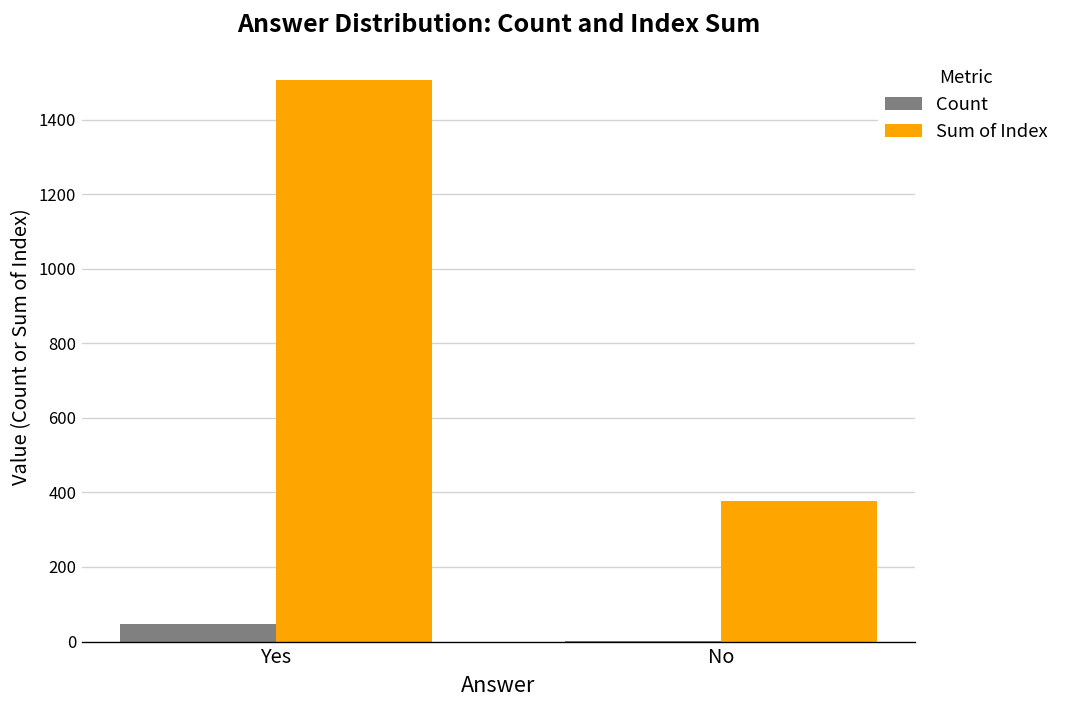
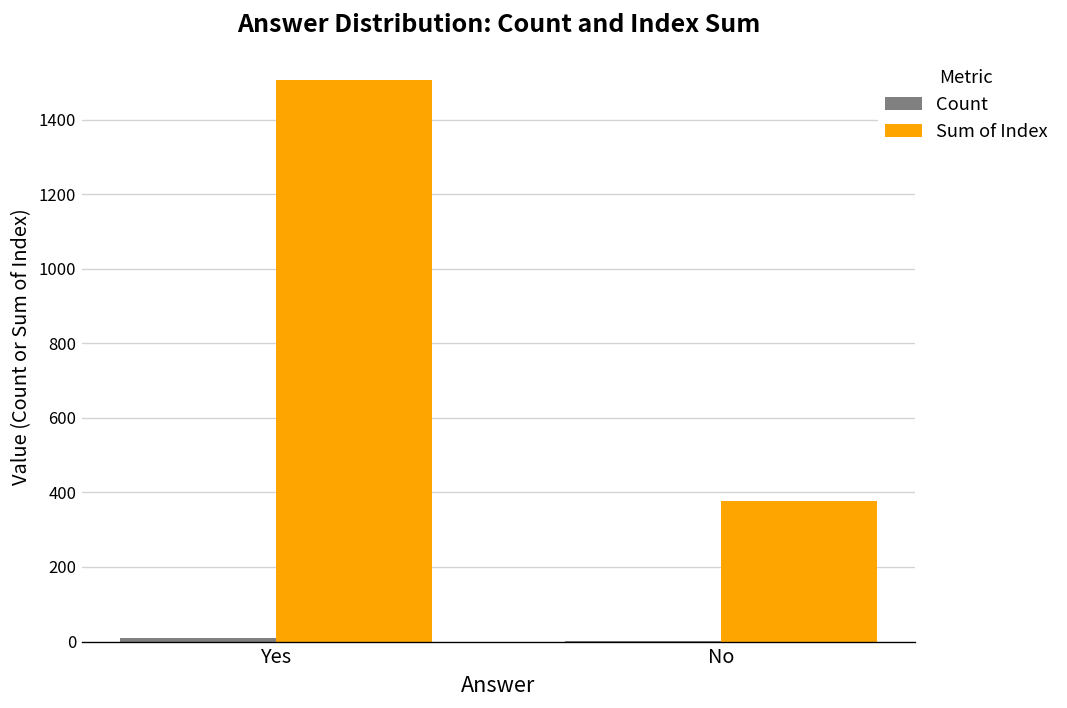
  {
    "Count": {
-     "Yes": 50
+     "Yes": 10
    },
    "Sum of Index": {
      "Yes": 1510,
      "No": 380
    }
  }
